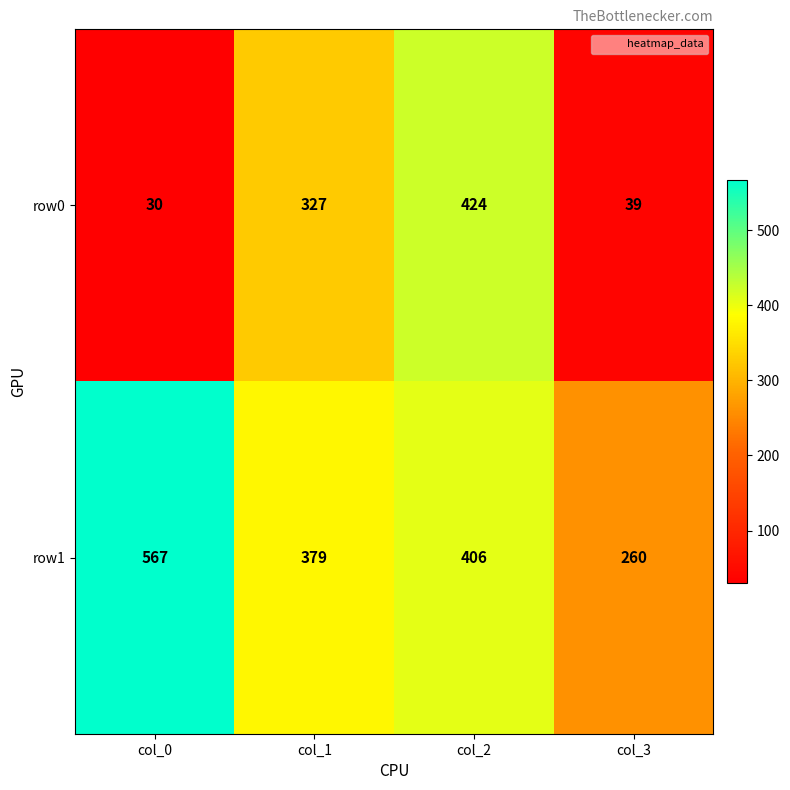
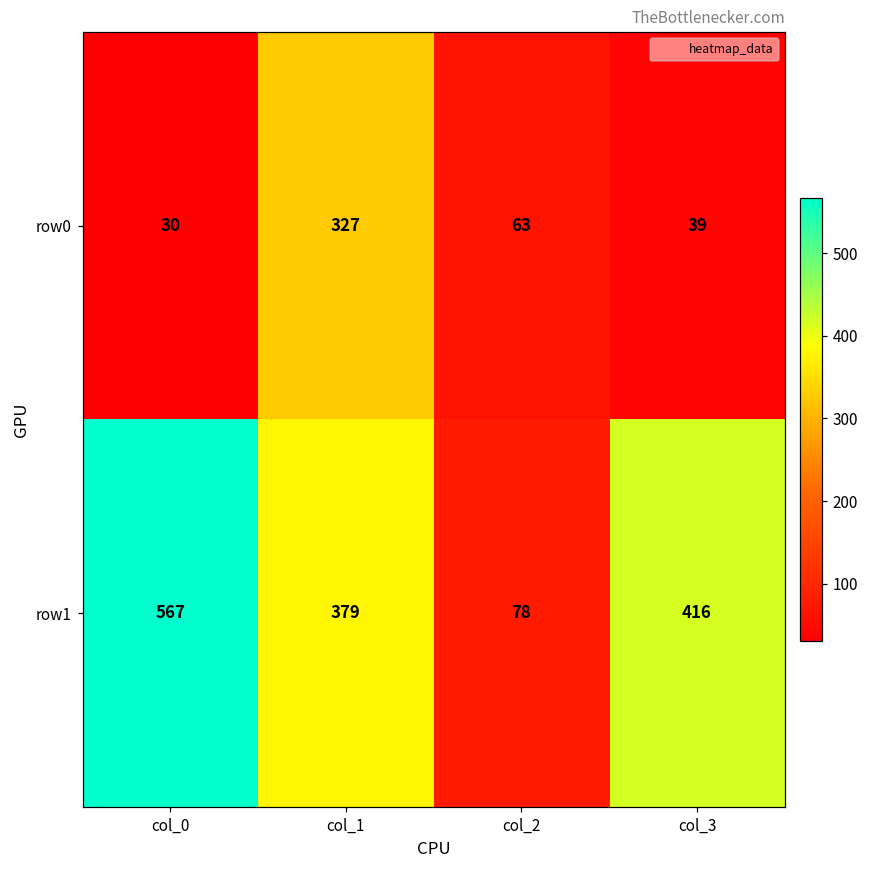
  {
    "row0": {
      "col_0": 30,
      "col_1": 327,
-     "col_2": 424,
+     "col_2": 63,
      "col_3": 39
    },
    "row1": {
      "col_0": 567,
      "col_1": 379,
-     "col_2": 406,
-     "col_3": 260
+     "col_2": 78,
+     "col_3": 416
    }
  }
